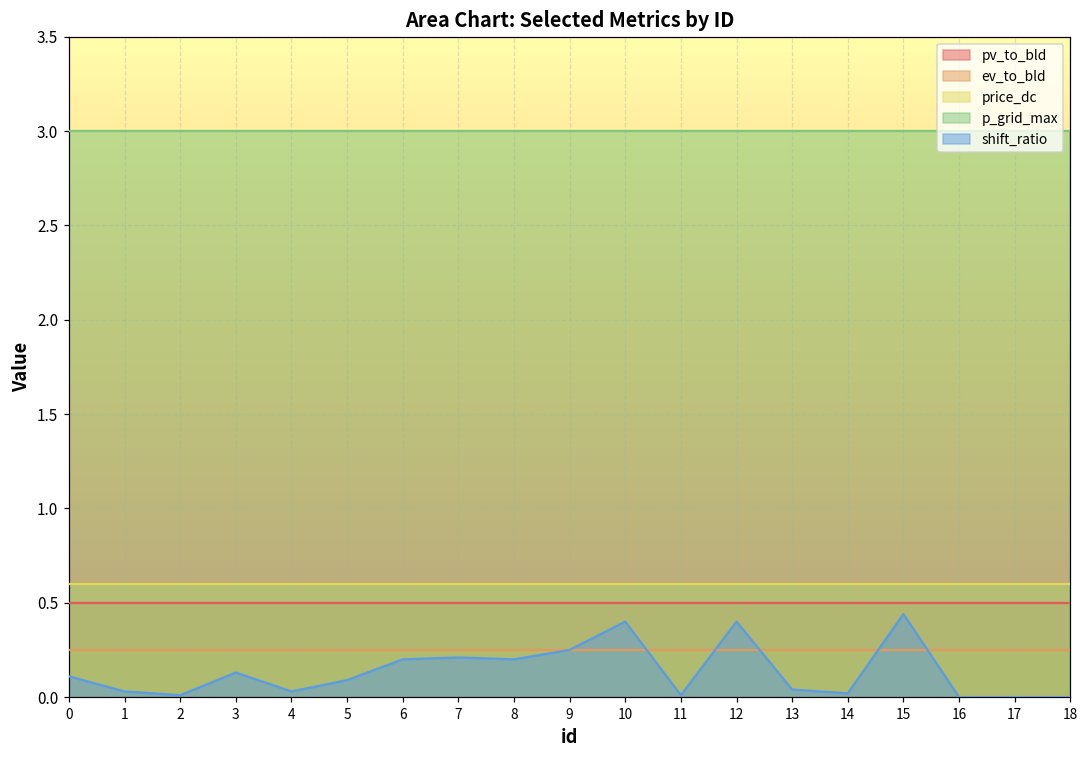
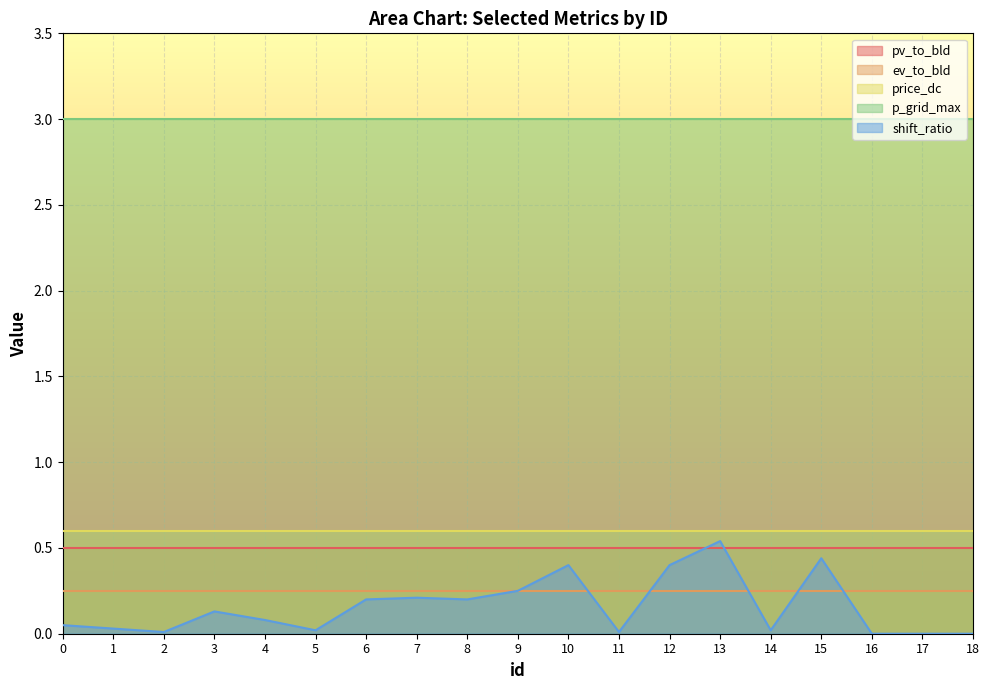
  {
    "p_grid_max": {
      "0": 3.00,
      "1": 3.00,
      "2": 3.00,
      "3": 3.00,
      "4": 3.00,
      "5": 3.00,
      "6": 3.00,
      "7": 3.00,
      "8": 3.00,
      "9": 3.00,
      "10": 3.00,
      "11": 3.00,
      "12": 3.00,
      "13": 3.00,
      "14": 3.00,
      "15": 3.00,
      "18": 3.00
    },
    "shift_ratio": {
-     "0": 0.11,
+     "0": 0.05,
      "1": 0.03,
      "2": 0.01,
      "3": 0.13,
-     "4": 0.03,
-     "5": 0.09,
+     "4": 0.08,
+     "5": 0.02,
      "6": 0.20,
      "7": 0.21,
      "8": 0.20,
      "10": 0.40,
      "11": 0.01,
      "12": 0.40,
-     "13": 0.04,
+     "13": 0.54,
      "14": 0.02,
      "15": 0.44,
      "16": 0.00,
      "17": 0.00,
      "18": 0.00
    }
  }
